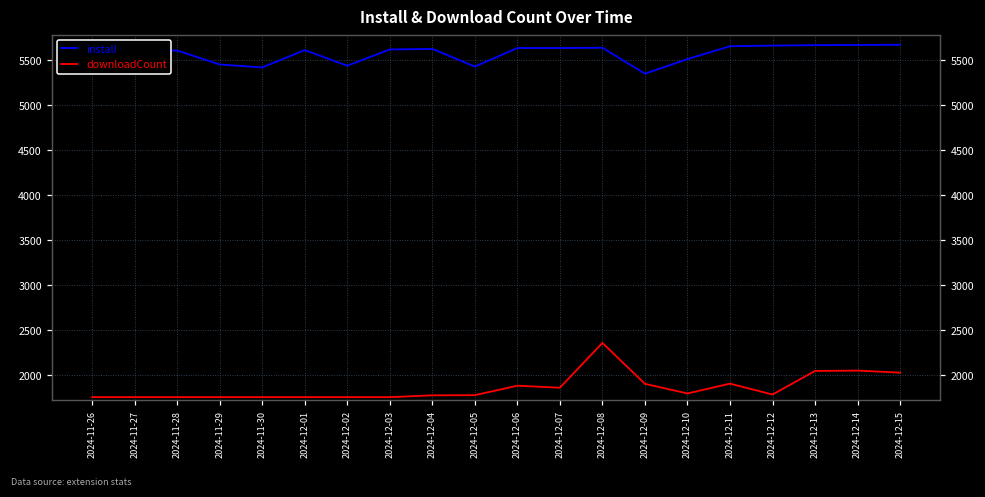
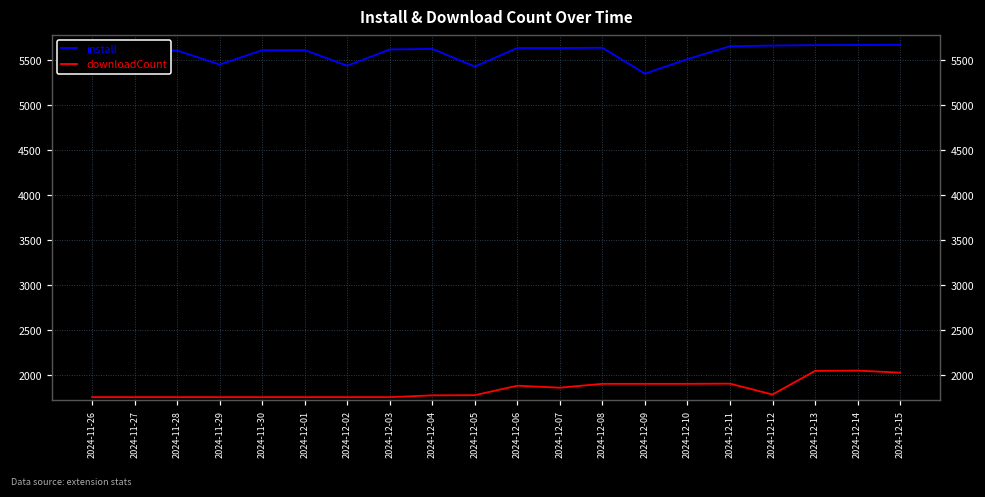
  {
    "install": {
      "2024-11-28": 5600,
      "2024-11-29": 5500,
-     "2024-11-30": 5400,
+     "2024-11-30": 5600,
      "2024-12-01": 5600,
      "2024-12-02": 5400,
      "2024-12-03": 5600,
      "2024-12-04": 5600,
      "2024-12-05": 5400,
      "2024-12-06": 5600,
      "2024-12-07": 5600,
      "2024-12-08": 5600,
      "2024-12-09": 5300,
      "2024-12-10": 5500,
      "2024-12-11": 5700,
      "2024-12-12": 5700,
      "2024-12-13": 5700,
      "2024-12-14": 5700,
      "2024-12-15": 5700
    },
    "downloadCount": {
      "2024-11-26": 1800,
      "2024-11-27": 1800,
      "2024-11-28": 1800,
      "2024-11-29": 1800,
      "2024-11-30": 1800,
      "2024-12-01": 1800,
      "2024-12-02": 1800,
      "2024-12-03": 1800,
      "2024-12-04": 1800,
      "2024-12-05": 1800,
      "2024-12-06": 1900,
      "2024-12-07": 1900,
-     "2024-12-08": 2400,
+     "2024-12-08": 1900,
      "2024-12-09": 1900,
-     "2024-12-10": 1800,
+     "2024-12-10": 1900,
      "2024-12-11": 1900,
      "2024-12-12": 1800,
      "2024-12-13": 2000,
      "2024-12-14": 2100,
      "2024-12-15": 2000
    }
  }
